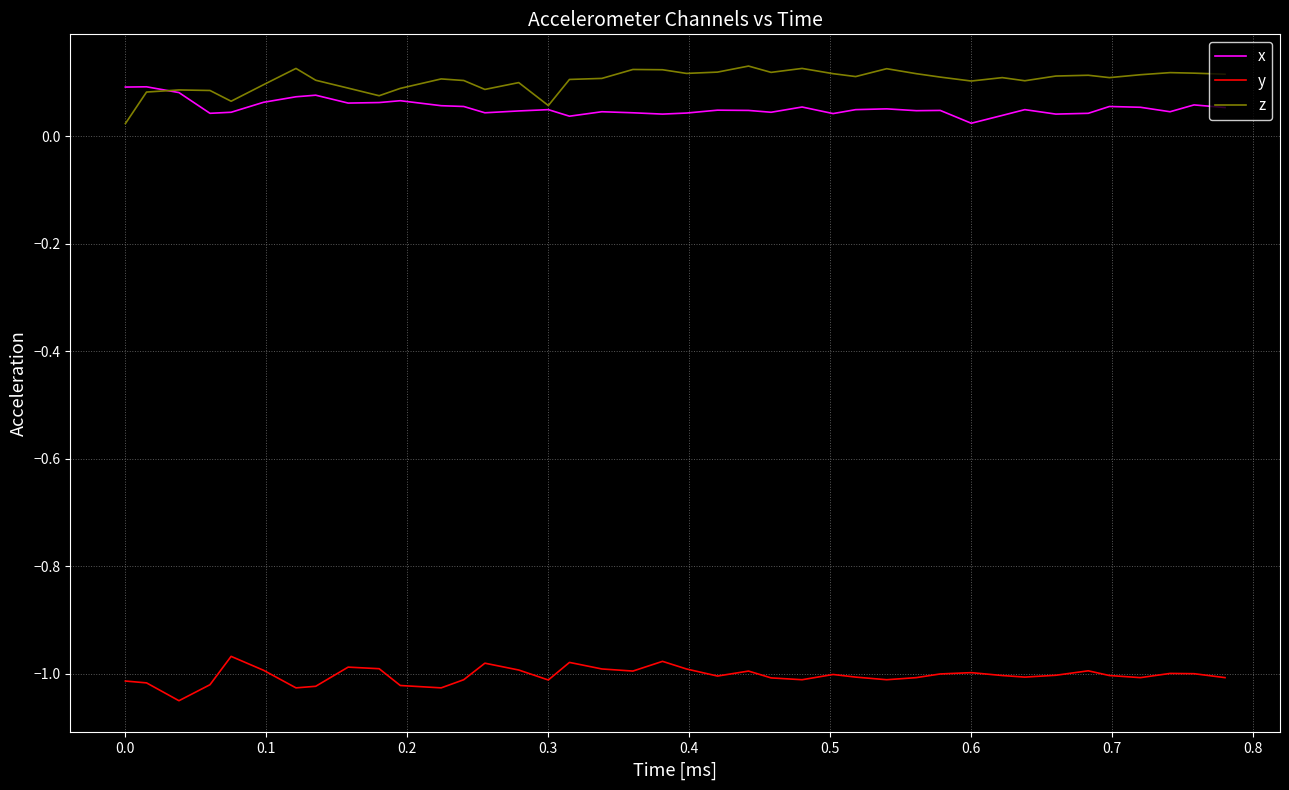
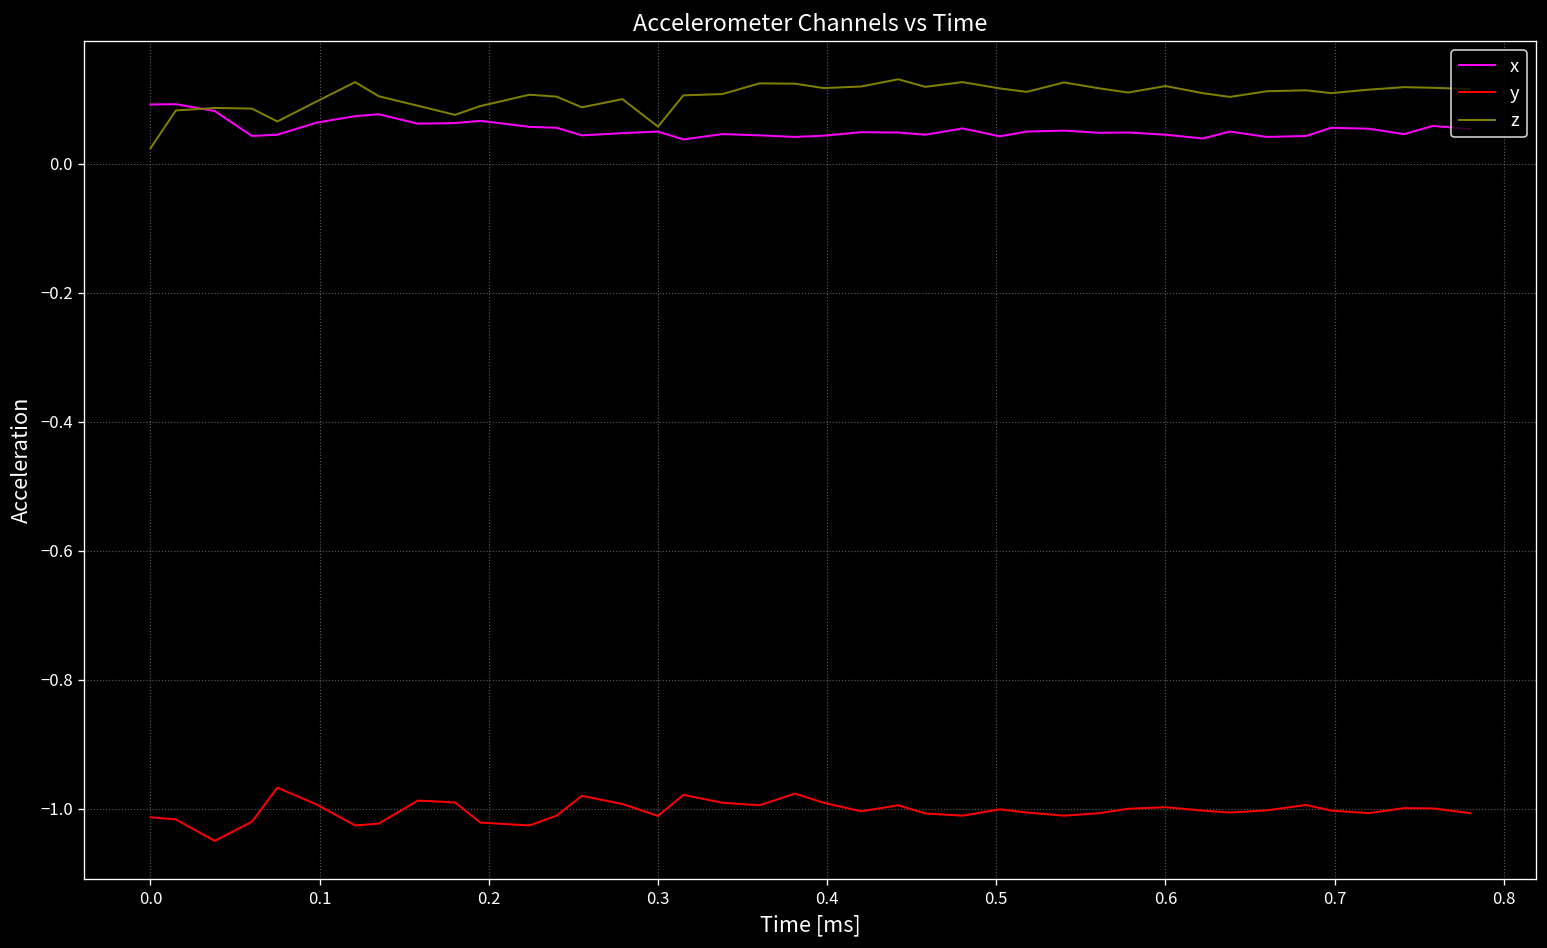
  {
    "x": {
      "0.0": 0.09,
      "0.3": 0.05,
-     "0.6": 0.02
+     "0.6": 0.04
    },
    "y": {
      "0.0": -1.01,
      "0.3": -1.01,
      "0.6": -1.00
    },
    "z": {
      "0.0": 0.02,
      "0.3": 0.06,
-     "0.6": 0.10
+     "0.6": 0.12
    }
  }
